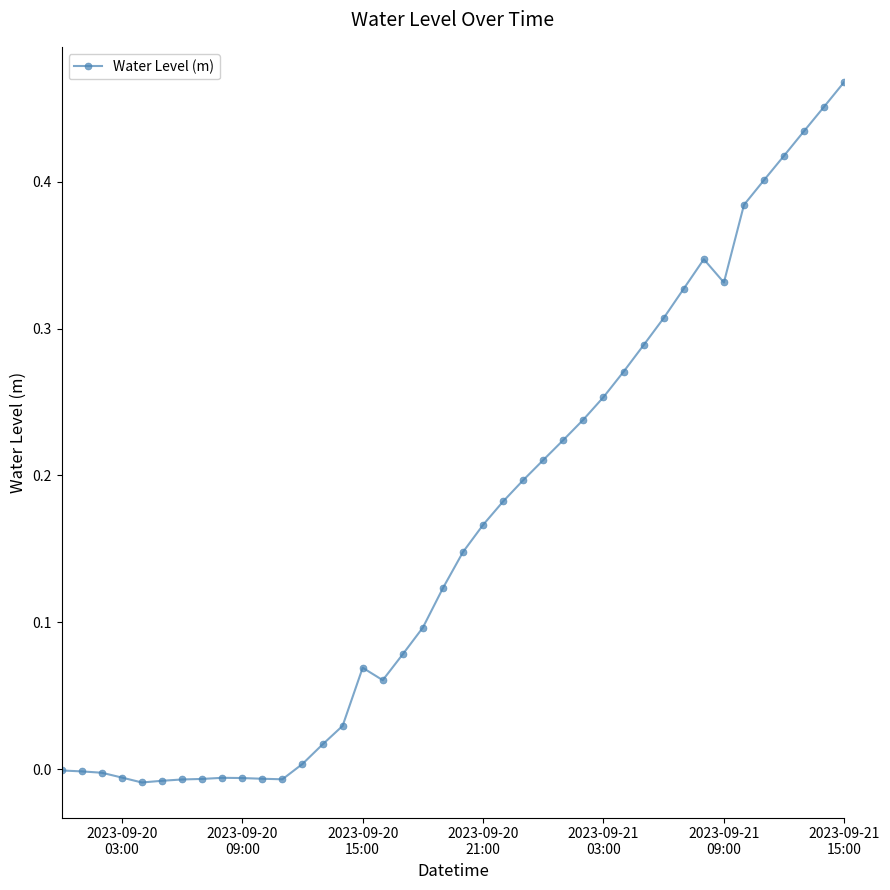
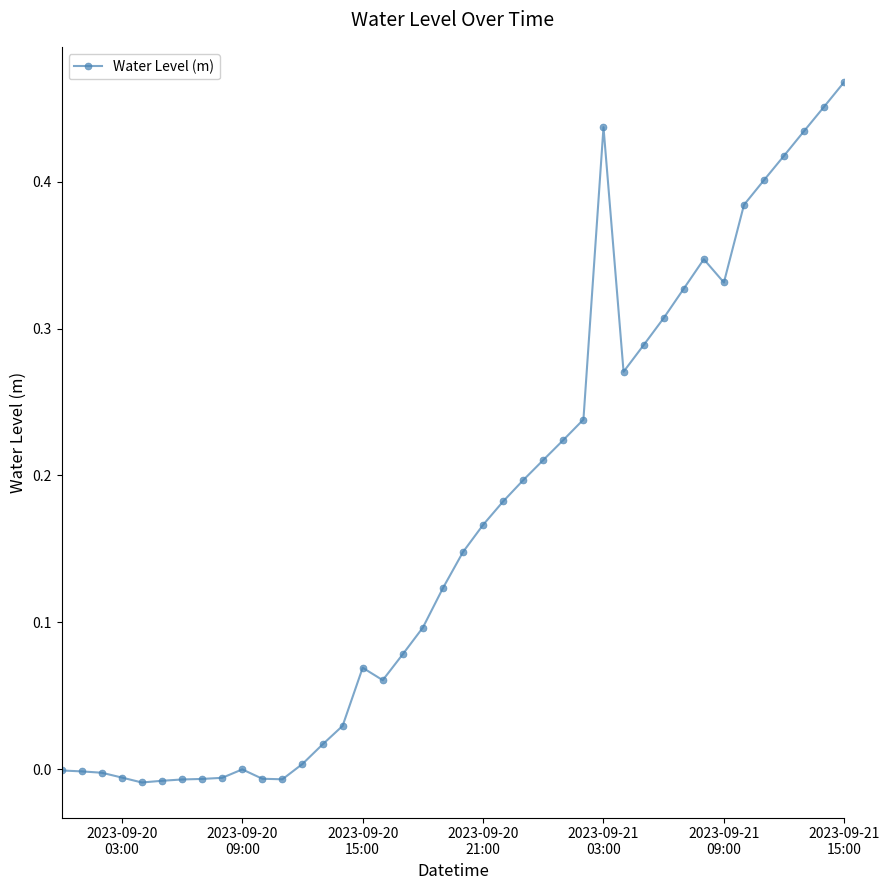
  {
    "2023-09-20 03:00": -0.006,
-   "2023-09-20 09:00": -0.006,
+   "2023-09-20 09:00": 0.000,
    "2023-09-20 15:00": 0.069,
    "2023-09-20 21:00": 0.166,
-   "2023-09-21 03:00": 0.253,
+   "2023-09-21 03:00": 0.437,
    "2023-09-21 09:00": 0.331,
    "2023-09-21 15:00": 0.468
  }
